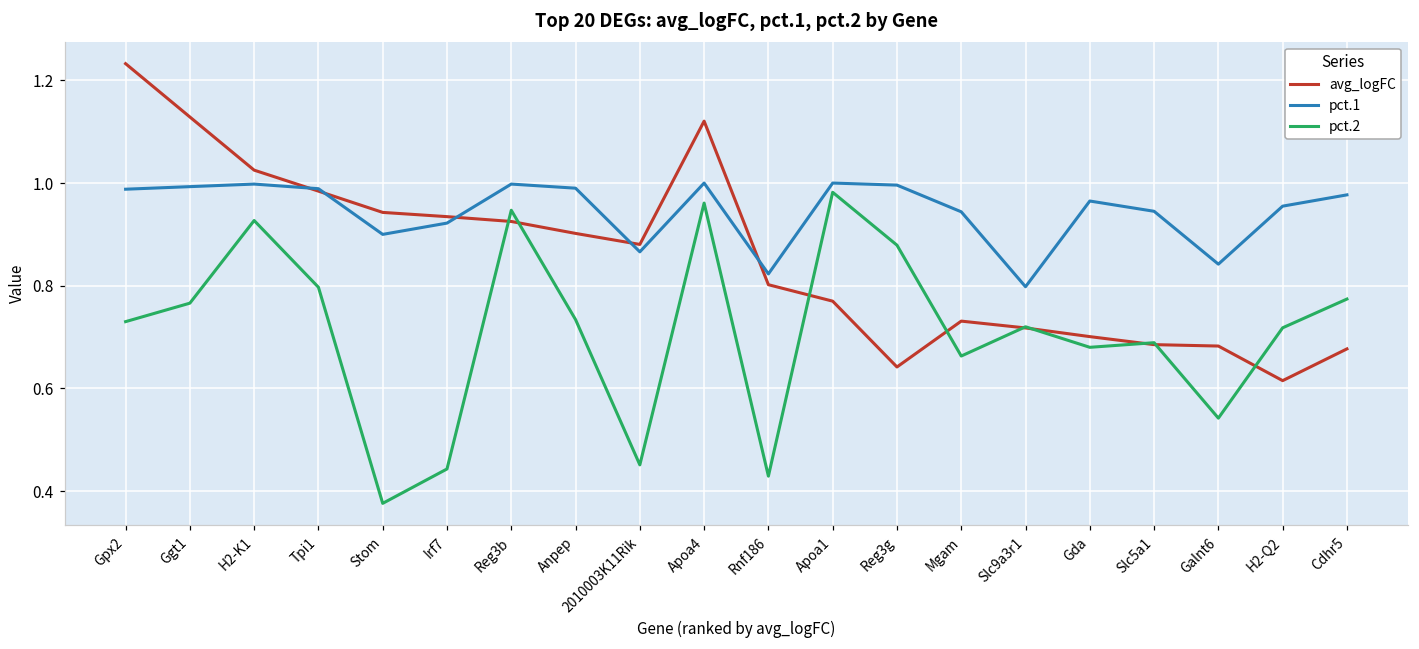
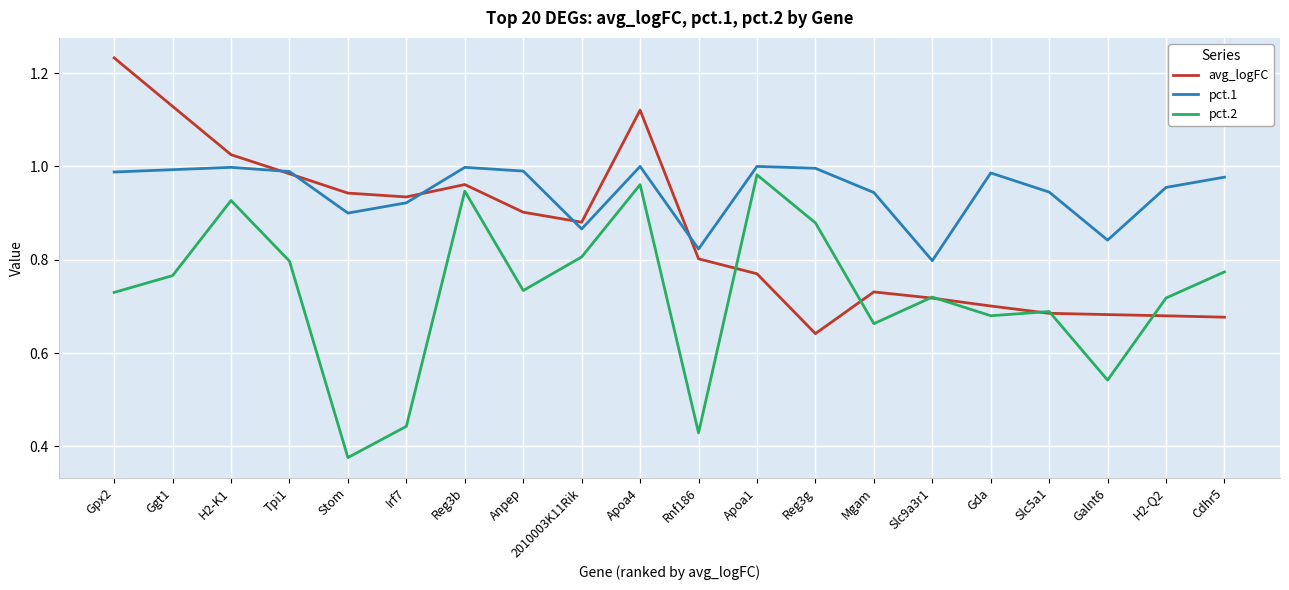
  {
    "avg_logFC": {
      "Gpx2": 1.23,
      "Ggt1": 1.13,
      "H2-K1": 1.03,
      "Stom": 0.94,
      "Irf7": 0.93,
-     "Reg3b": 0.93,
+     "Reg3b": 0.96,
      "Anpep": 0.90,
      "2010003K11Rik": 0.88,
      "Apoa4": 1.12,
      "Rnf186": 0.80,
      "Apoa1": 0.77,
      "Reg3g": 0.64,
      "Mgam": 0.73,
      "Gda": 0.70,
      "Galnt6": 0.68,
-     "H2-Q2": 0.62,
+     "H2-Q2": 0.68,
      "Cdhr5": 0.68
    },
    "pct.1": {
      "Gpx2": 0.99,
      "Ggt1": 0.99,
      "H2-K1": 1.00,
      "Stom": 0.90,
      "Irf7": 0.92,
      "Reg3b": 1.00,
      "Anpep": 0.99,
      "2010003K11Rik": 0.87,
      "Apoa4": 1.00,
      "Rnf186": 0.82,
      "Apoa1": 1.00,
      "Reg3g": 1.00,
      "Mgam": 0.94,
      "Slc9a3r1": 0.80,
-     "Gda": 0.97,
+     "Gda": 0.99,
      "Slc5a1": 0.95,
      "Galnt6": 0.84,
      "H2-Q2": 0.96,
      "Cdhr5": 0.98
    },
    "pct.2": {
      "Gpx2": 0.73,
      "Ggt1": 0.77,
      "H2-K1": 0.93,
      "Tpi1": 0.80,
      "Stom": 0.38,
      "Irf7": 0.44,
      "Reg3b": 0.95,
      "Anpep": 0.73,
-     "2010003K11Rik": 0.45,
+     "2010003K11Rik": 0.81,
      "Apoa4": 0.96,
      "Rnf186": 0.43,
      "Apoa1": 0.98,
      "Reg3g": 0.88,
      "Mgam": 0.66,
      "Gda": 0.68,
      "Galnt6": 0.54,
      "H2-Q2": 0.72,
      "Cdhr5": 0.77
    }
  }
